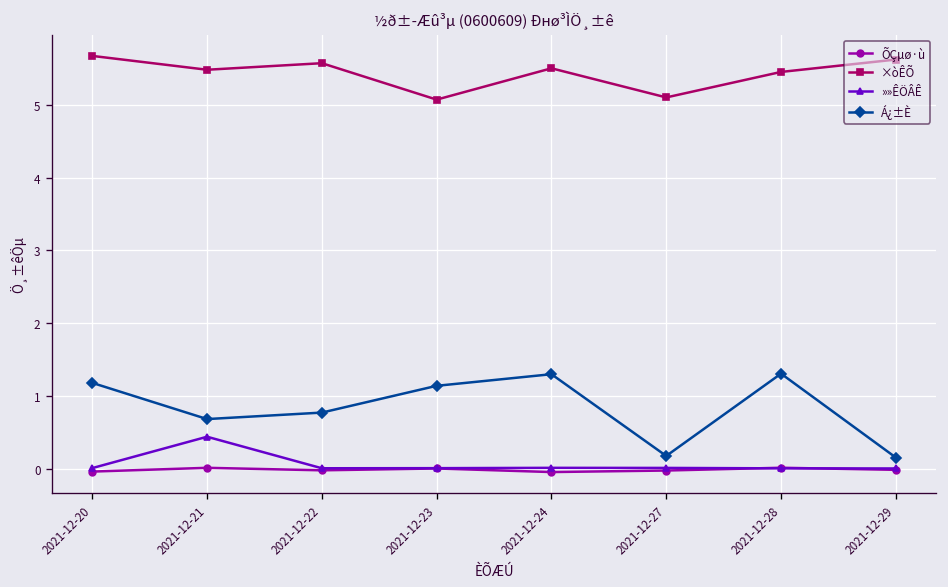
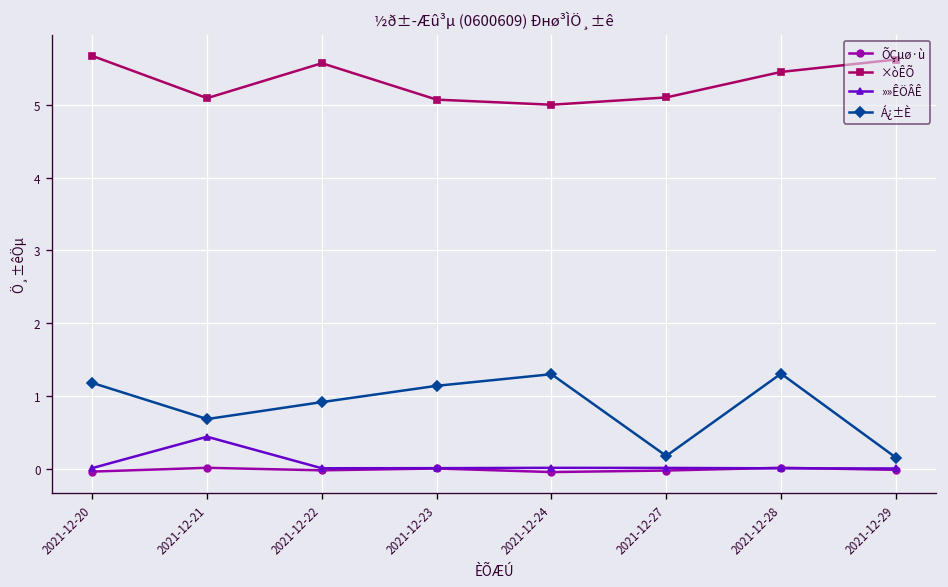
  {
    "ÕÇµø·ù": {
      "2021-12-20": 0.0,
      "2021-12-21": 0.0,
      "2021-12-24": 0.0
    },
    "×òÊÕ": {
      "2021-12-20": 5.7,
-     "2021-12-21": 5.5,
+     "2021-12-21": 5.1,
      "2021-12-22": 5.6,
      "2021-12-23": 5.1,
-     "2021-12-24": 5.5,
+     "2021-12-24": 5.0,
      "2021-12-27": 5.1,
      "2021-12-28": 5.5
    },
    "»»ÊÖÂÊ": {
      "2021-12-20": 0.0,
      "2021-12-21": 0.4,
      "2021-12-24": 0.0
    },
    "Á¿±È": {
      "2021-12-20": 1.2,
      "2021-12-21": 0.7,
-     "2021-12-22": 0.8,
+     "2021-12-22": 0.9,
      "2021-12-23": 1.1,
      "2021-12-24": 1.3,
      "2021-12-27": 0.2,
      "2021-12-28": 1.3,
      "2021-12-29": 0.2
    }
  }
